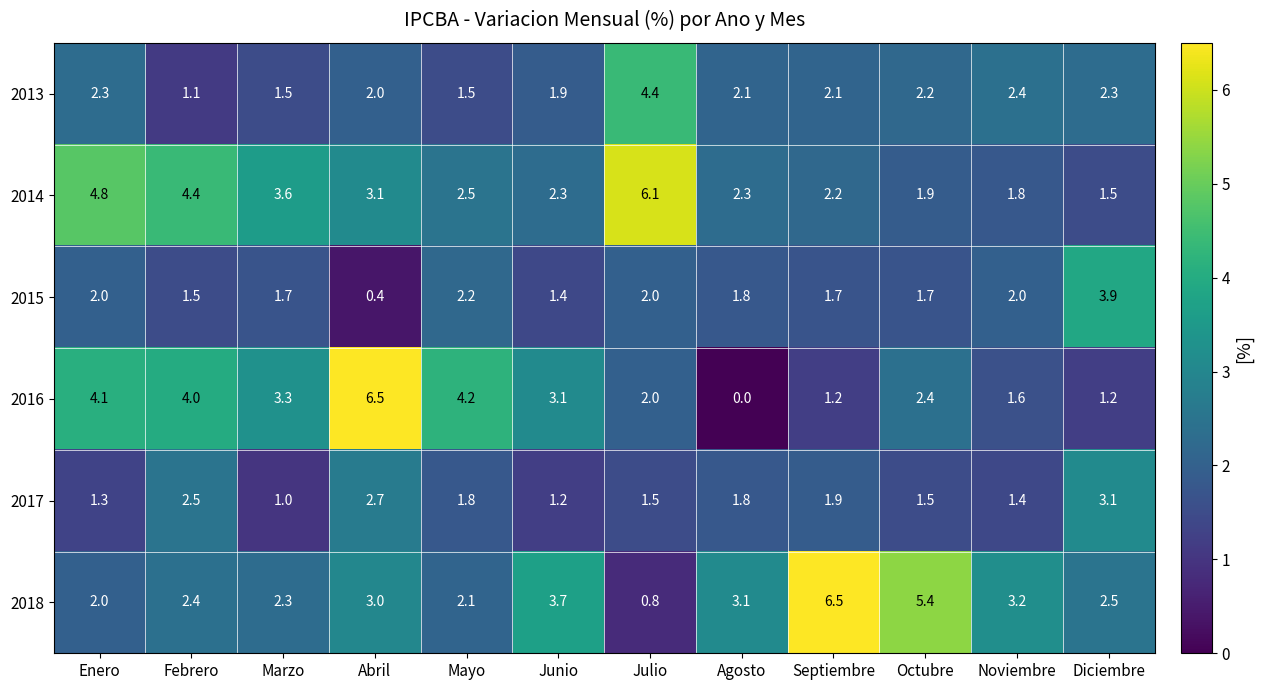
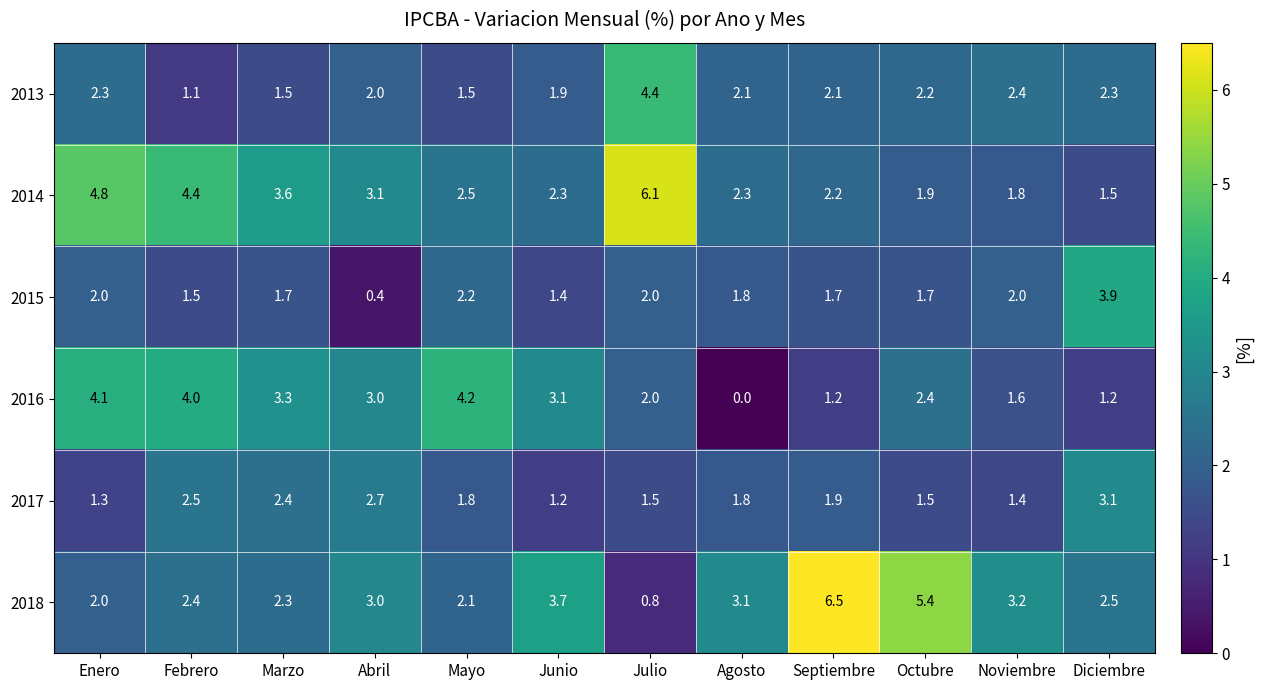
  {
    "2013": {
      "Enero": 2.3,
      "Febrero": 1.1,
      "Marzo": 1.5,
      "Abril": 2.0,
      "Mayo": 1.5,
      "Junio": 1.9,
      "Julio": 4.4,
      "Agosto": 2.1,
      "Septiembre": 2.1,
      "Octubre": 2.2,
      "Noviembre": 2.4,
      "Diciembre": 2.3
    },
    "2014": {
      "Enero": 4.8,
      "Febrero": 4.4,
      "Marzo": 3.6,
      "Abril": 3.1,
      "Mayo": 2.5,
      "Junio": 2.3,
      "Julio": 6.1,
      "Agosto": 2.3,
      "Septiembre": 2.2,
      "Octubre": 1.9,
      "Noviembre": 1.8,
      "Diciembre": 1.5
    },
    "2015": {
      "Enero": 2.0,
      "Febrero": 1.5,
      "Marzo": 1.7,
      "Abril": 0.4,
      "Mayo": 2.2,
      "Junio": 1.4,
      "Julio": 2.0,
      "Agosto": 1.8,
      "Septiembre": 1.7,
      "Octubre": 1.7,
      "Noviembre": 2.0,
      "Diciembre": 3.9
    },
    "2016": {
      "Enero": 4.1,
      "Febrero": 4.0,
      "Marzo": 3.3,
-     "Abril": 6.5,
+     "Abril": 3.0,
      "Mayo": 4.2,
      "Junio": 3.1,
      "Julio": 2.0,
      "Agosto": 0.0,
      "Septiembre": 1.2,
      "Octubre": 2.4,
      "Noviembre": 1.6,
      "Diciembre": 1.2
    },
    "2017": {
      "Enero": 1.3,
      "Febrero": 2.5,
-     "Marzo": 1.0,
+     "Marzo": 2.4,
      "Abril": 2.7,
      "Mayo": 1.8,
      "Junio": 1.2,
      "Julio": 1.5,
      "Agosto": 1.8,
      "Septiembre": 1.9,
      "Octubre": 1.5,
      "Noviembre": 1.4,
      "Diciembre": 3.1
    },
    "2018": {
      "Enero": 2.0,
      "Febrero": 2.4,
      "Marzo": 2.3,
      "Abril": 3.0,
      "Mayo": 2.1,
      "Junio": 3.7,
      "Julio": 0.8,
      "Agosto": 3.1,
      "Septiembre": 6.5,
      "Octubre": 5.4,
      "Noviembre": 3.2,
      "Diciembre": 2.5
    }
  }
